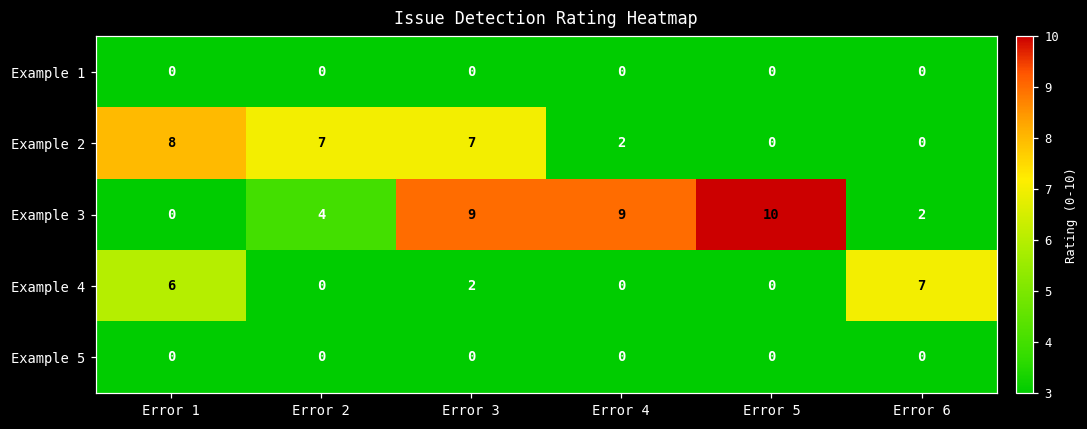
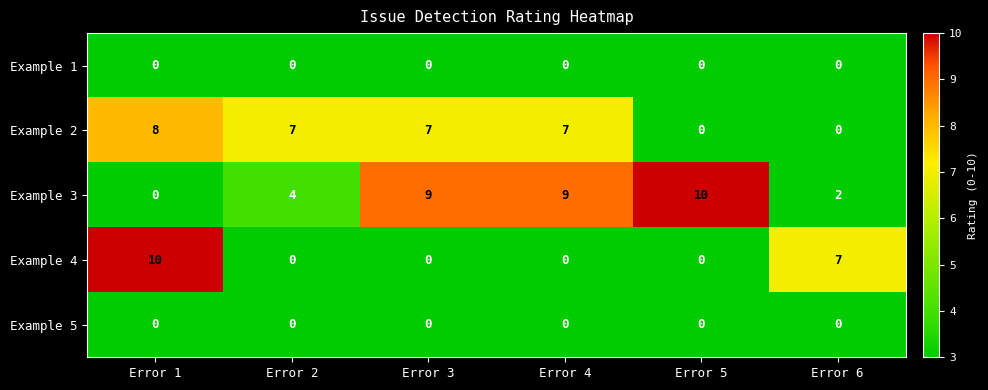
  {
    "Example 1": {
      "Error 1": 0,
      "Error 2": 0,
      "Error 3": 0,
      "Error 4": 0,
      "Error 5": 0,
      "Error 6": 0
    },
    "Example 2": {
      "Error 1": 8,
      "Error 2": 7,
      "Error 3": 7,
-     "Error 4": 2,
+     "Error 4": 7,
      "Error 5": 0,
      "Error 6": 0
    },
    "Example 3": {
      "Error 1": 0,
      "Error 2": 4,
      "Error 3": 9,
      "Error 4": 9,
      "Error 5": 10,
      "Error 6": 2
    },
    "Example 4": {
-     "Error 1": 6,
+     "Error 1": 10,
      "Error 2": 0,
-     "Error 3": 2,
+     "Error 3": 0,
      "Error 4": 0,
      "Error 5": 0,
      "Error 6": 7
    },
    "Example 5": {
      "Error 1": 0,
      "Error 2": 0,
      "Error 3": 0,
      "Error 4": 0,
      "Error 5": 0,
      "Error 6": 0
    }
  }
